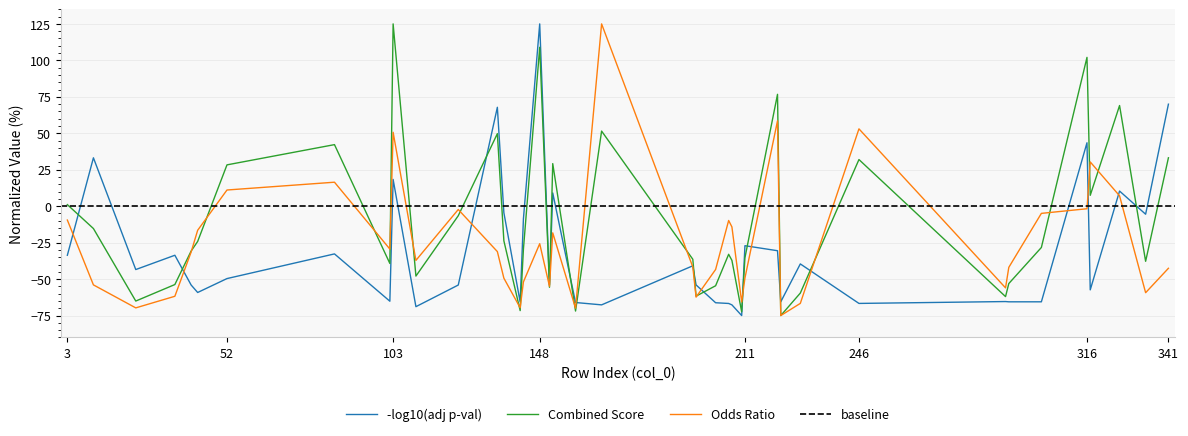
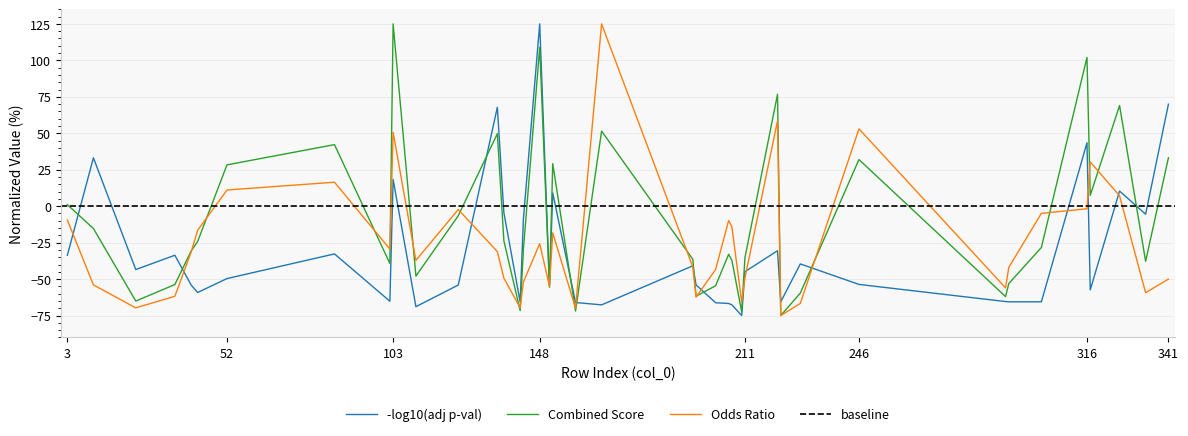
  {
    "-log10(adj p-val)": {
      "3": -34,
      "52": -50,
      "103": 18,
      "148": 125,
-     "211": -27,
-     "246": -67,
+     "211": -45,
+     "246": -54,
      "316": 43,
      "341": 70
    },
    "Combined Score": {
      "3": 1,
      "52": 28,
      "103": 125,
      "148": 109,
      "211": -35,
      "246": 32,
      "316": 102,
      "341": 33
    },
    "Odds Ratio": {
      "3": -10,
      "52": 11,
      "103": 51,
      "148": -26,
      "211": -49,
      "246": 53,
      "316": -2,
-     "341": -43
+     "341": -50
    }
  }
